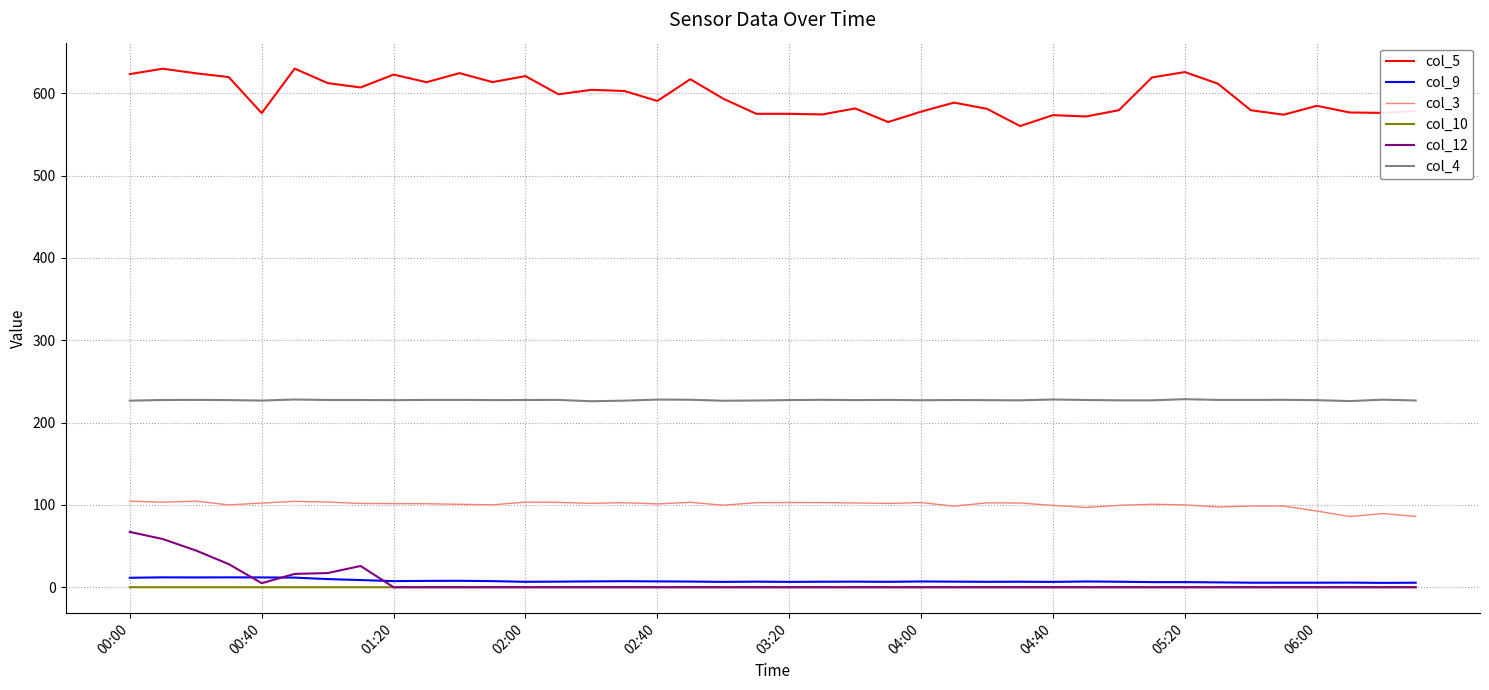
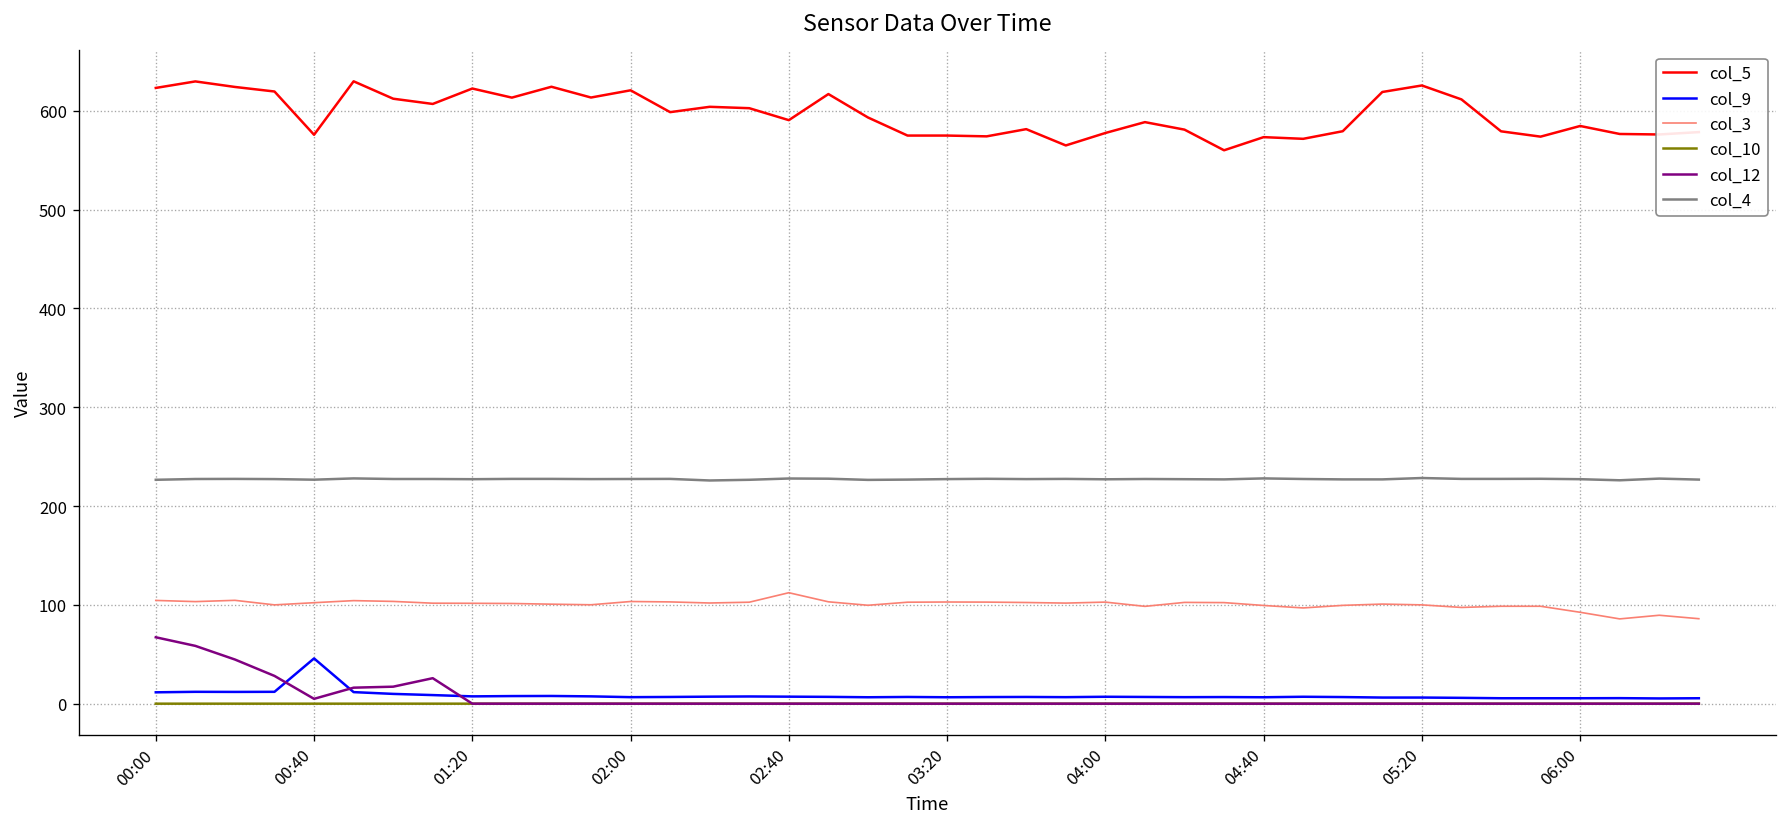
  {
    "col_5": {
      "00:00": 620,
      "00:40": 580,
      "01:20": 620,
      "02:00": 620,
      "02:40": 590,
      "03:20": 580,
      "04:00": 580,
      "04:40": 570,
      "05:20": 630,
      "06:00": 580
    },
    "col_9": {
      "00:00": 10,
-     "00:40": 10,
+     "00:40": 50,
      "01:20": 10,
      "02:00": 10,
      "02:40": 10,
      "03:20": 10,
      "04:00": 10,
      "04:40": 10,
      "05:20": 10,
      "06:00": 10
    },
    "col_3": {
      "00:00": 100,
      "00:40": 100,
      "01:20": 100,
      "02:00": 100,
-     "02:40": 100,
+     "02:40": 110,
      "03:20": 100,
      "04:00": 100,
      "04:40": 100,
      "05:20": 100,
      "06:00": 90
    },
    "col_10": {
      "00:00": 0,
      "00:40": 0
    },
    "col_12": {
      "00:00": 70,
      "00:40": 0
    },
    "col_4": {
      "00:00": 230,
      "00:40": 230,
      "01:20": 230,
      "02:00": 230,
      "02:40": 230,
      "03:20": 230,
      "04:00": 230,
      "04:40": 230,
      "05:20": 230,
      "06:00": 230
    }
  }
